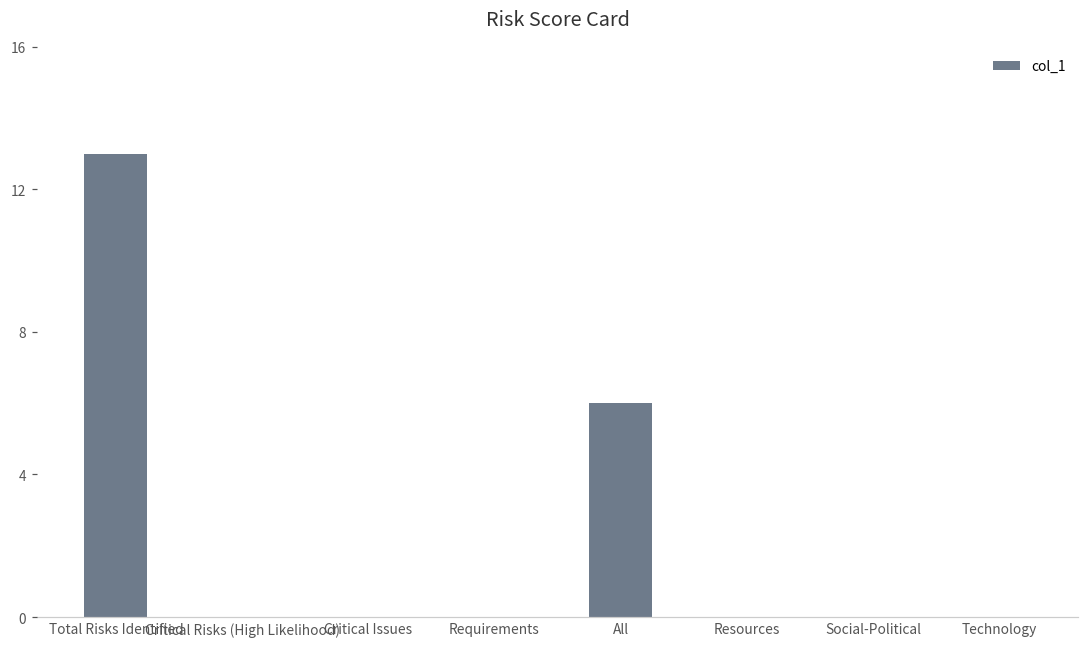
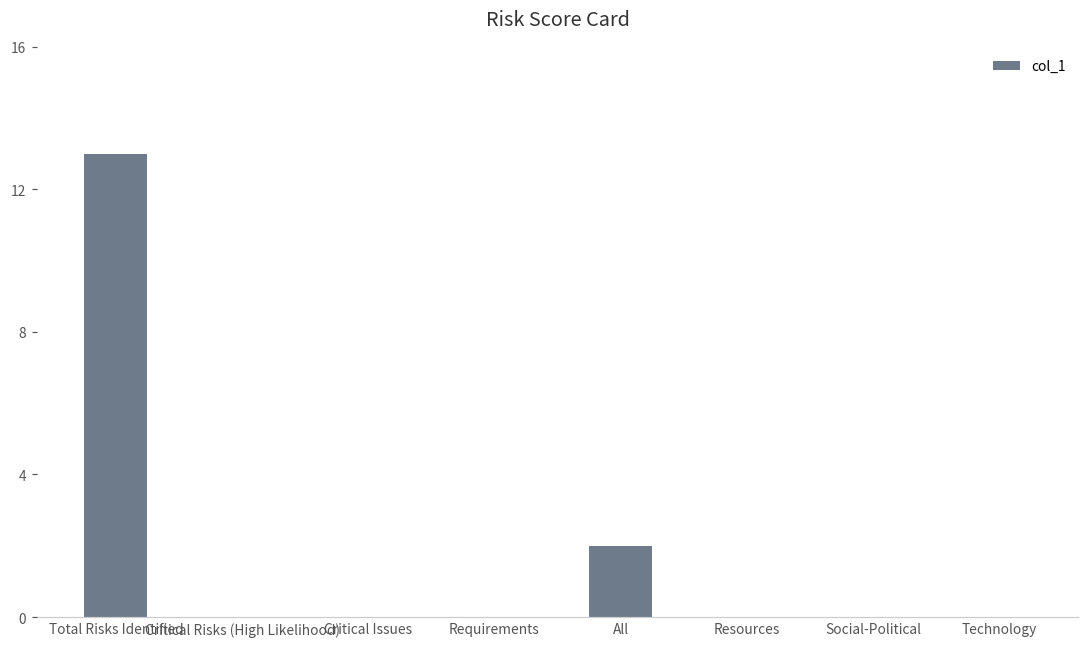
  {
    "Requirements": 0,
-   "All": 6,
+   "All": 2,
    "Resources": 0,
    "Social-Political": 0,
    "Technology": 0
  }
